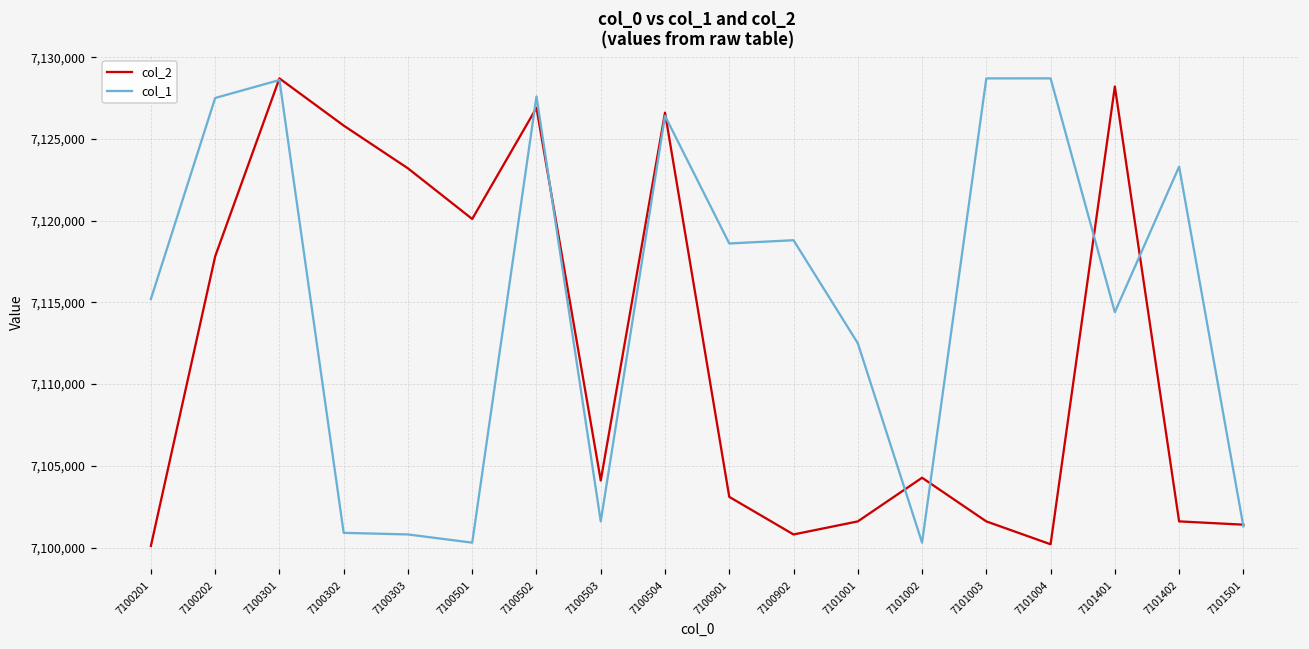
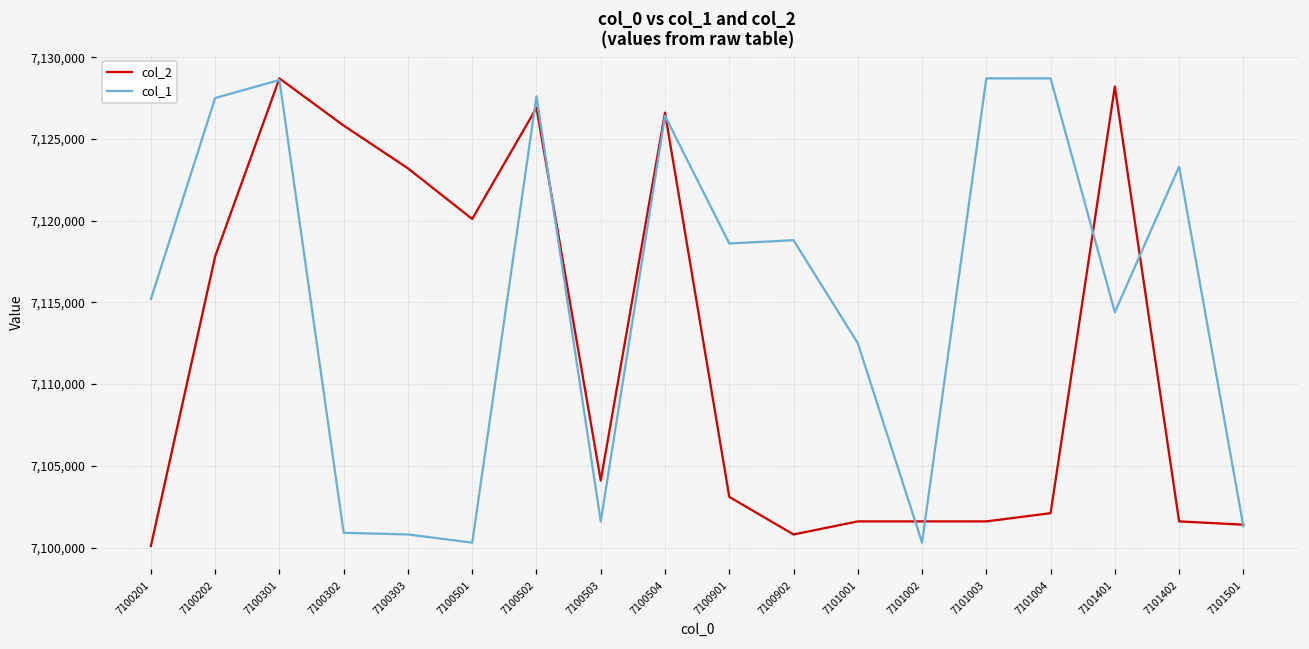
  {
    "col_2": {
      "7100201": "7,100,100",
      "7100202": "7,117,800",
      "7100302": "7,125,800",
      "7100303": "7,123,200",
      "7100501": "7,120,100",
      "7100502": "7,126,900",
      "7100503": "7,104,100",
      "7100504": "7,126,600",
      "7100901": "7,103,100",
      "7100902": "7,100,800",
      "7101001": "7,101,600",
-     "7101002": "7,104,300",
+     "7101002": "7,101,600",
      "7101003": "7,101,600",
-     "7101004": "7,100,200",
+     "7101004": "7,102,100",
      "7101401": "7,128,200",
      "7101402": "7,101,600"
    },
    "col_1": {
      "7100201": "7,115,200",
      "7100202": "7,127,500",
      "7100302": "7,100,900",
      "7100303": "7,100,800",
      "7100501": "7,100,300",
      "7100502": "7,127,600",
      "7100503": "7,101,600",
      "7100504": "7,126,400",
      "7100901": "7,118,600",
      "7100902": "7,118,800",
      "7101001": "7,112,500",
      "7101002": "7,100,300",
      "7101003": "7,128,700",
      "7101004": "7,128,700",
      "7101401": "7,114,400",
      "7101402": "7,123,300"
    }
  }
